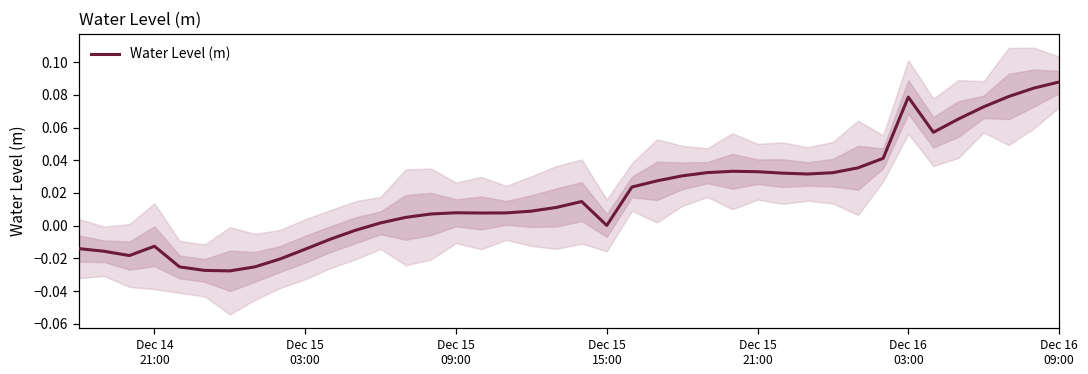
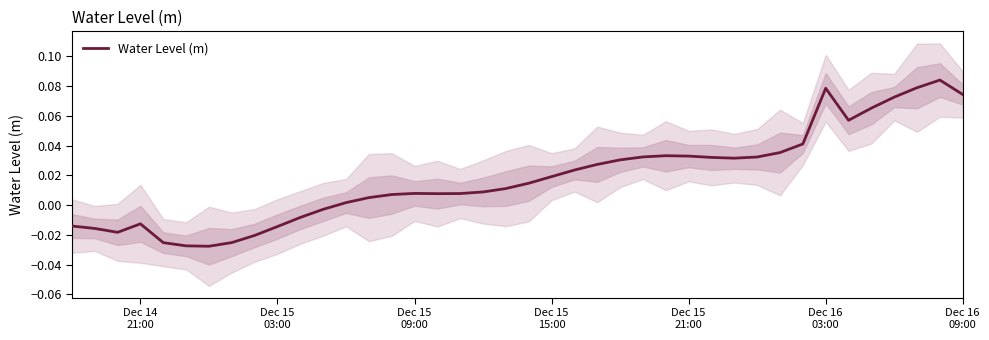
  {
    "Water Level (m)": {
      "Dec 14 21:00": -0.013,
      "Dec 15 03:00": -0.014,
      "Dec 15 09:00": 0.008,
-     "Dec 15 15:00": 0.000,
+     "Dec 15 15:00": 0.019,
      "Dec 15 21:00": 0.033,
      "Dec 16 03:00": 0.079,
-     "Dec 16 09:00": 0.088
+     "Dec 16 09:00": 0.074
    }
  }
